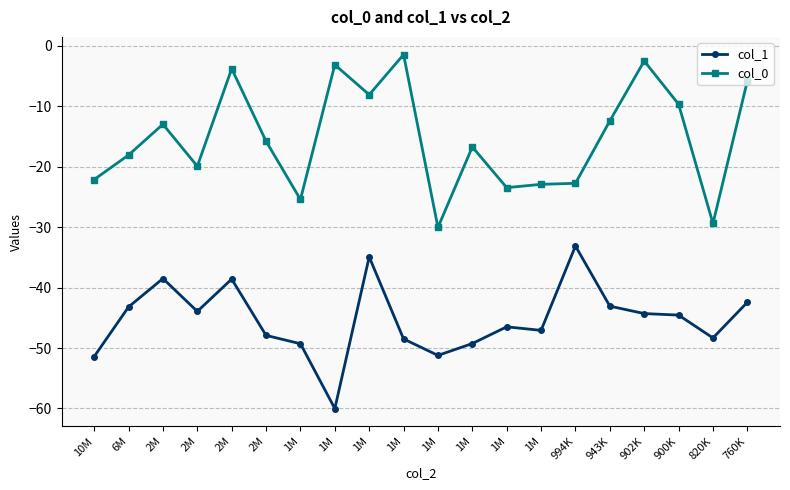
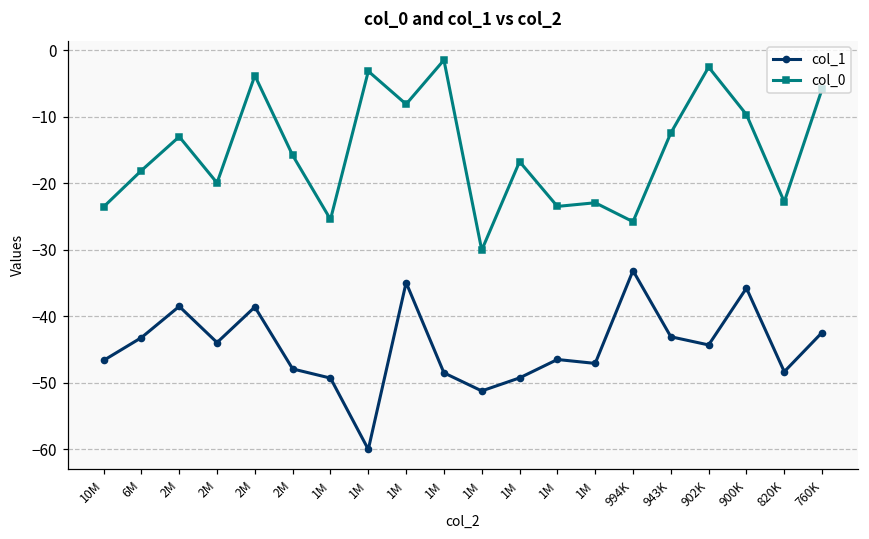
  {
    "col_1": {
-     "10M": -51,
+     "10M": -47,
      "6M": -43,
      "994K": -33,
      "943K": -43,
      "902K": -44,
-     "900K": -45,
+     "900K": -36,
      "820K": -48,
      "760K": -42
    },
    "col_0": {
-     "10M": -22,
+     "10M": -24,
      "6M": -18,
-     "994K": -23,
+     "994K": -26,
      "943K": -12,
      "902K": -3,
      "900K": -10,
-     "820K": -29
+     "820K": -23
    }
  }
